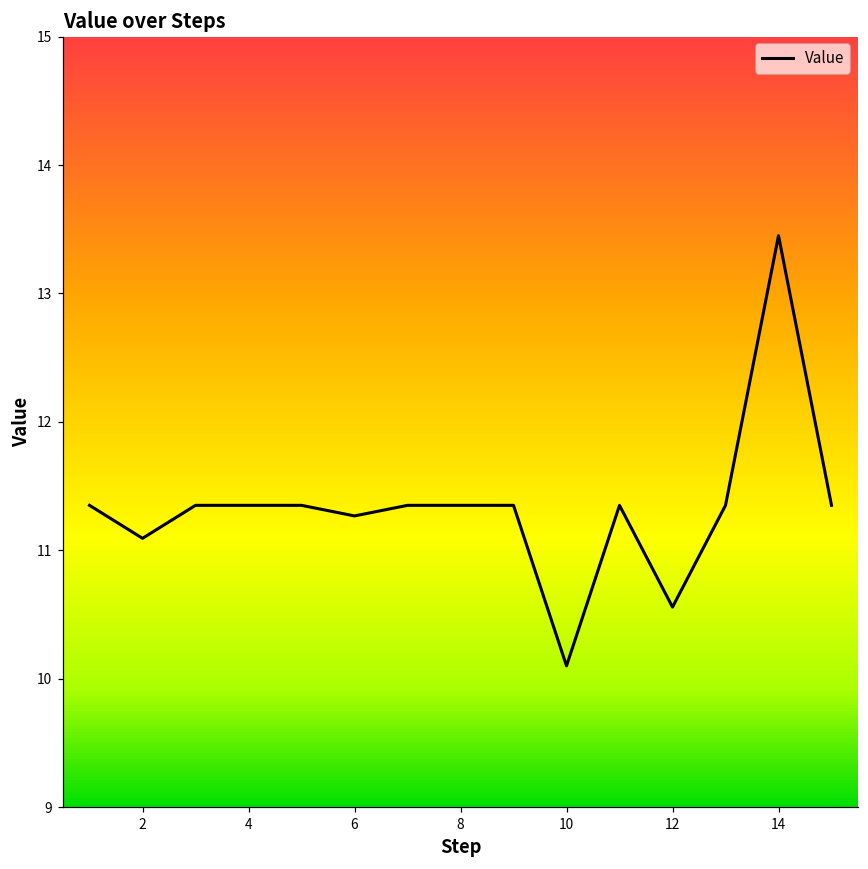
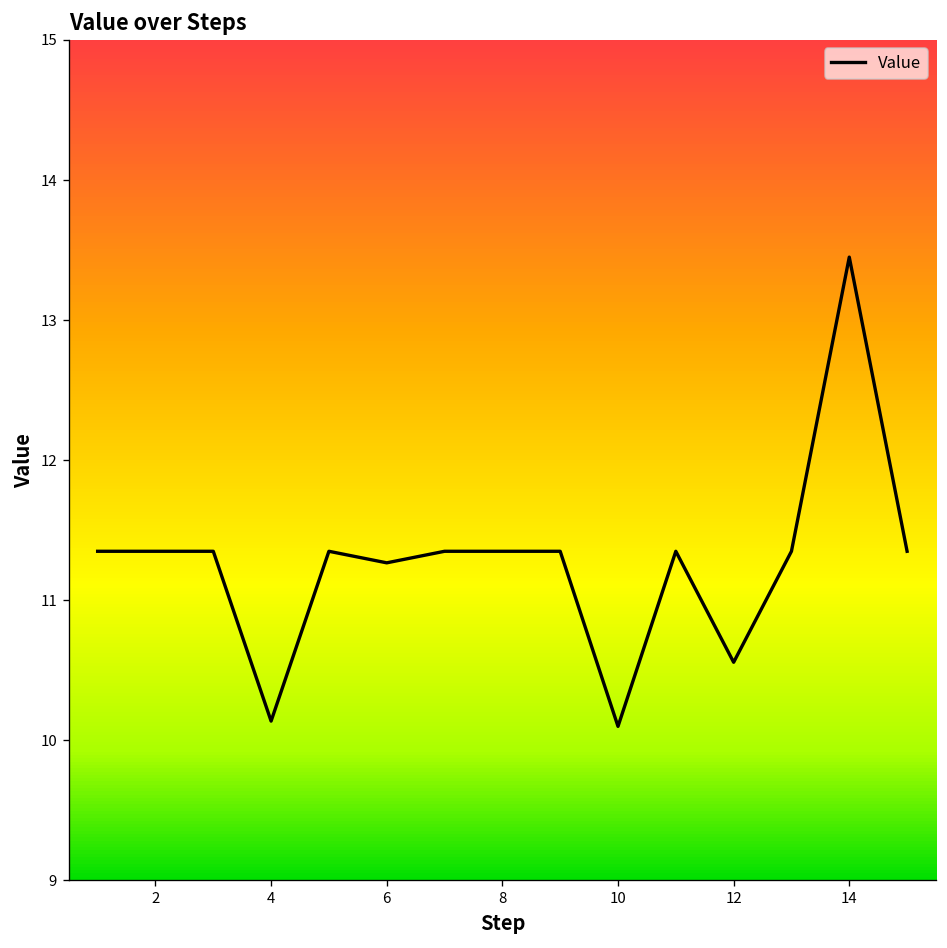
  {
-   "2": 11.09,
-   "4": 11.35,
+   "2": 11.35,
+   "4": 10.14,
    "6": 11.27,
    "8": 11.35,
    "10": 10.10,
    "12": 10.56,
    "14": 13.45
  }
